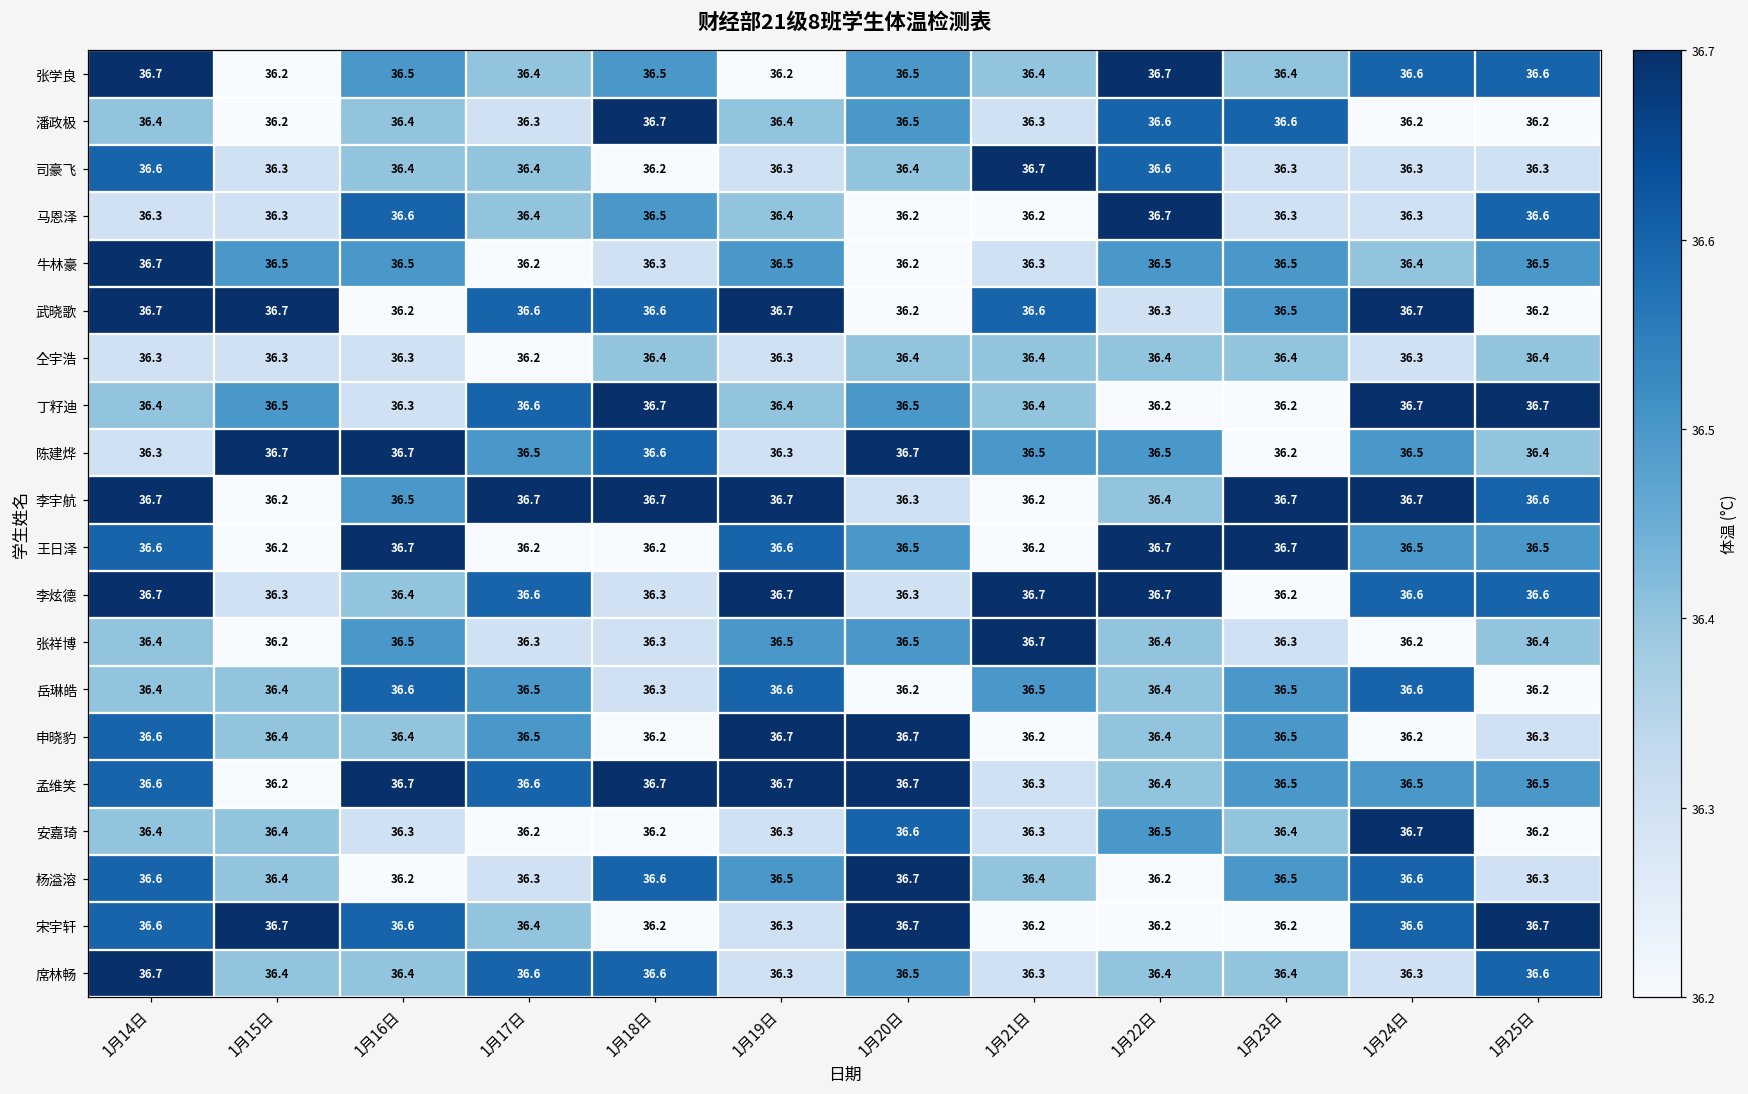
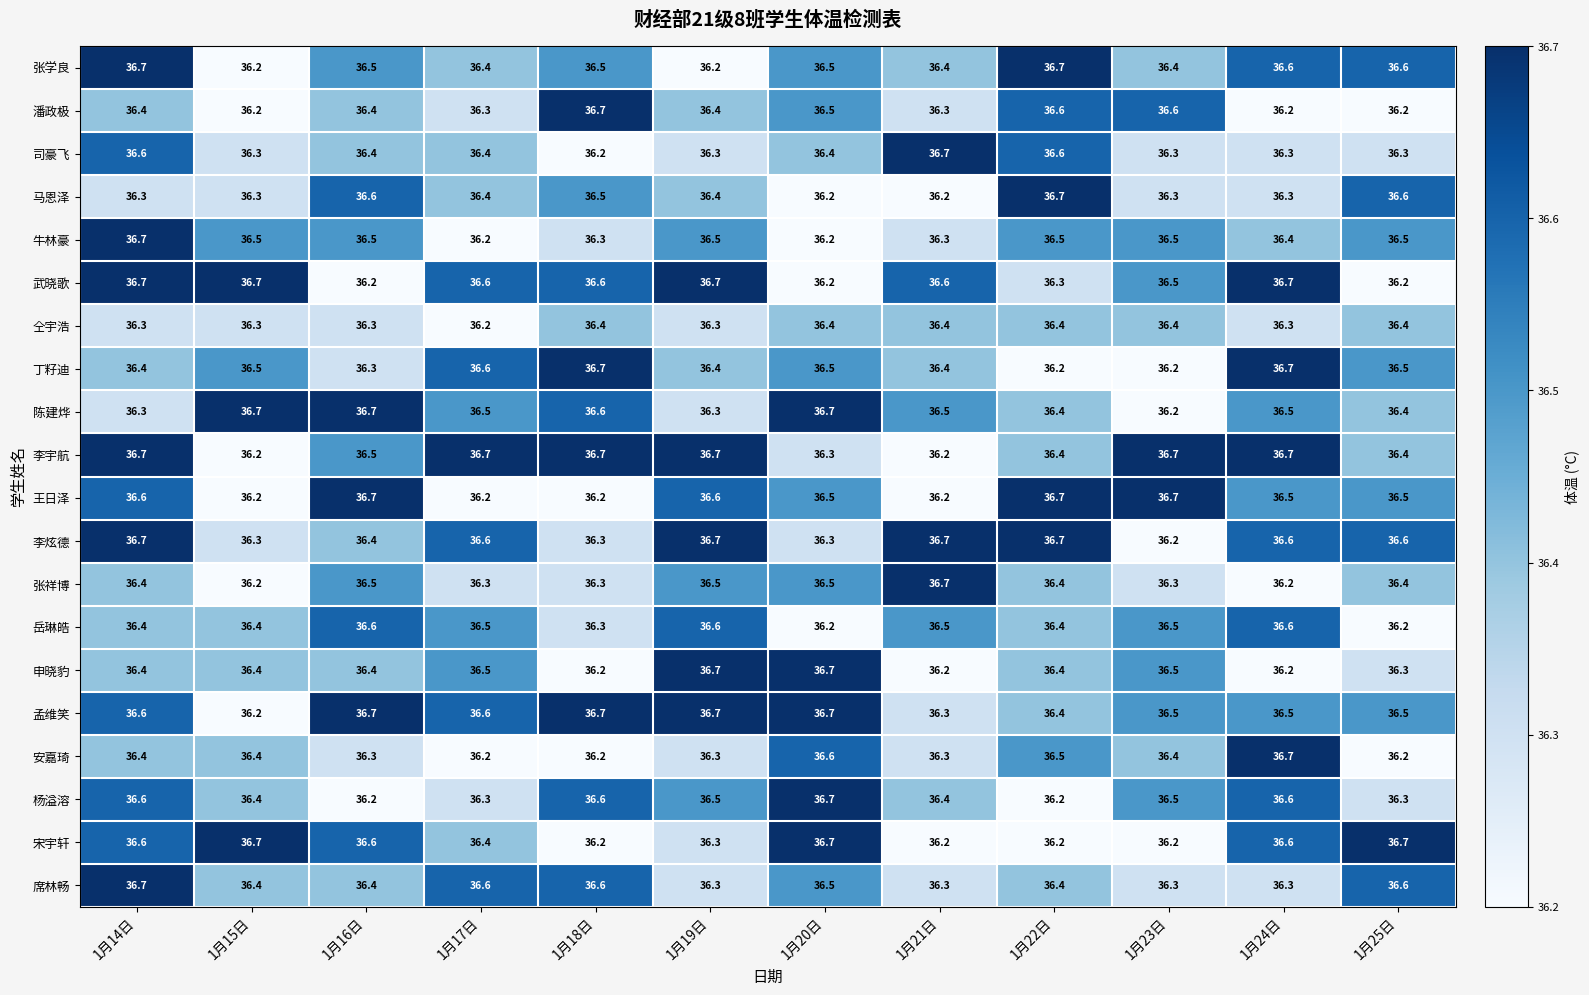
  {
    "丁籽迪": {
      "1月14日": 36.4,
      "1月15日": 36.5,
      "1月16日": 36.3,
      "1月17日": 36.6,
      "1月18日": 36.7,
      "1月19日": 36.4,
      "1月20日": 36.5,
      "1月21日": 36.4,
      "1月22日": 36.2,
      "1月23日": 36.2,
      "1月24日": 36.7,
-     "1月25日": 36.7
+     "1月25日": 36.5
    },
    "陈建烨": {
      "1月14日": 36.3,
      "1月15日": 36.7,
      "1月16日": 36.7,
      "1月17日": 36.5,
      "1月18日": 36.6,
      "1月19日": 36.3,
      "1月20日": 36.7,
      "1月21日": 36.5,
-     "1月22日": 36.5,
+     "1月22日": 36.4,
      "1月23日": 36.2,
      "1月24日": 36.5,
      "1月25日": 36.4
    },
    "李宇航": {
      "1月14日": 36.7,
      "1月15日": 36.2,
      "1月16日": 36.5,
      "1月17日": 36.7,
      "1月18日": 36.7,
      "1月19日": 36.7,
      "1月20日": 36.3,
      "1月21日": 36.2,
      "1月22日": 36.4,
      "1月23日": 36.7,
      "1月24日": 36.7,
-     "1月25日": 36.6
+     "1月25日": 36.4
    },
    "申晓豹": {
-     "1月14日": 36.6,
+     "1月14日": 36.4,
      "1月15日": 36.4,
      "1月16日": 36.4,
      "1月17日": 36.5,
      "1月18日": 36.2,
      "1月19日": 36.7,
      "1月20日": 36.7,
      "1月21日": 36.2,
      "1月22日": 36.4,
      "1月23日": 36.5,
      "1月24日": 36.2,
      "1月25日": 36.3
    },
    "席林畅": {
      "1月14日": 36.7,
      "1月15日": 36.4,
      "1月16日": 36.4,
      "1月17日": 36.6,
      "1月18日": 36.6,
      "1月19日": 36.3,
      "1月20日": 36.5,
      "1月21日": 36.3,
      "1月22日": 36.4,
-     "1月23日": 36.4,
+     "1月23日": 36.3,
      "1月24日": 36.3,
      "1月25日": 36.6
    }
  }
